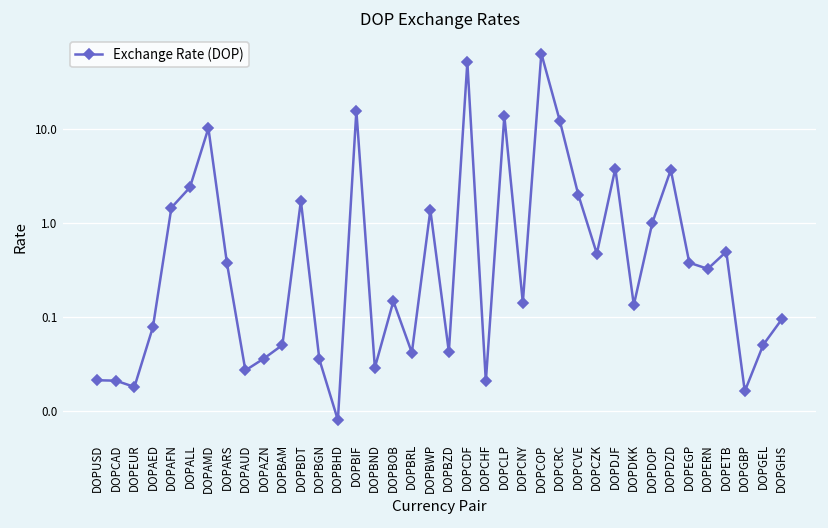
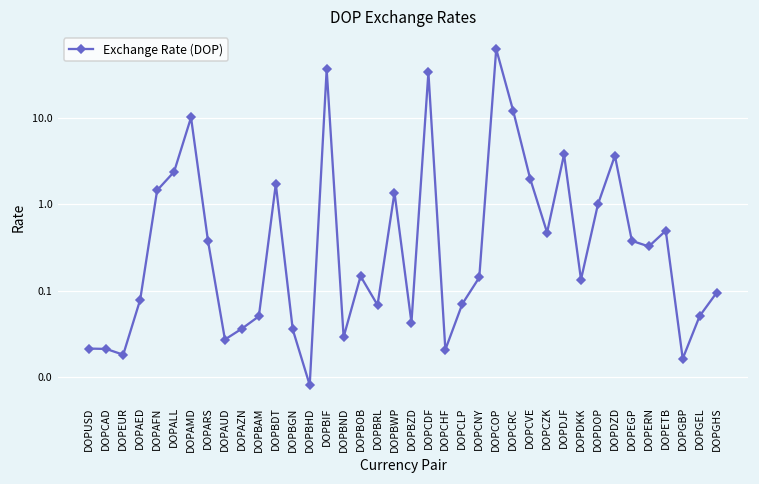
  {
    "DOPUSD": 0.02,
    "DOPCAD": 0.02,
    "DOPEUR": 0.018,
    "DOPAED": 0.08,
    "DOPAFN": 1.5,
    "DOPALL": 2.4,
    "DOPAMD": 10,
    "DOPARS": 0.4,
    "DOPAUD": 0.027,
    "DOPAZN": 0.04,
    "DOPBAM": 0.05,
    "DOPBDT": 1.7,
    "DOPBGN": 0.04,
    "DOPBHD": 0.008,
-   "DOPBIF": 16,
+   "DOPBIF": 40,
    "DOPBND": 0.03,
    "DOPBOB": 0.15,
-   "DOPBRL": 0.04,
+   "DOPBRL": 0.07,
    "DOPBWP": 1.4,
    "DOPBZD": 0.04,
-   "DOPCDF": 50,
+   "DOPCDF": 34,
    "DOPCHF": 0.02,
-   "DOPCLP": 14,
+   "DOPCLP": 0.07,
    "DOPCNY": 0.14,
    "DOPCOP": 60,
    "DOPCRC": 12,
    "DOPCVE": 2.0,
    "DOPCZK": 0.5,
    "DOPDJF": 4,
    "DOPDKK": 0.13,
    "DOPDOP": 1.0,
    "DOPDZD": 4,
    "DOPEGP": 0.4,
    "DOPERN": 0.32,
    "DOPETB": 0.5,
    "DOPGBP": 0.016,
    "DOPGEL": 0.05,
    "DOPGHS": 0.09
  }
